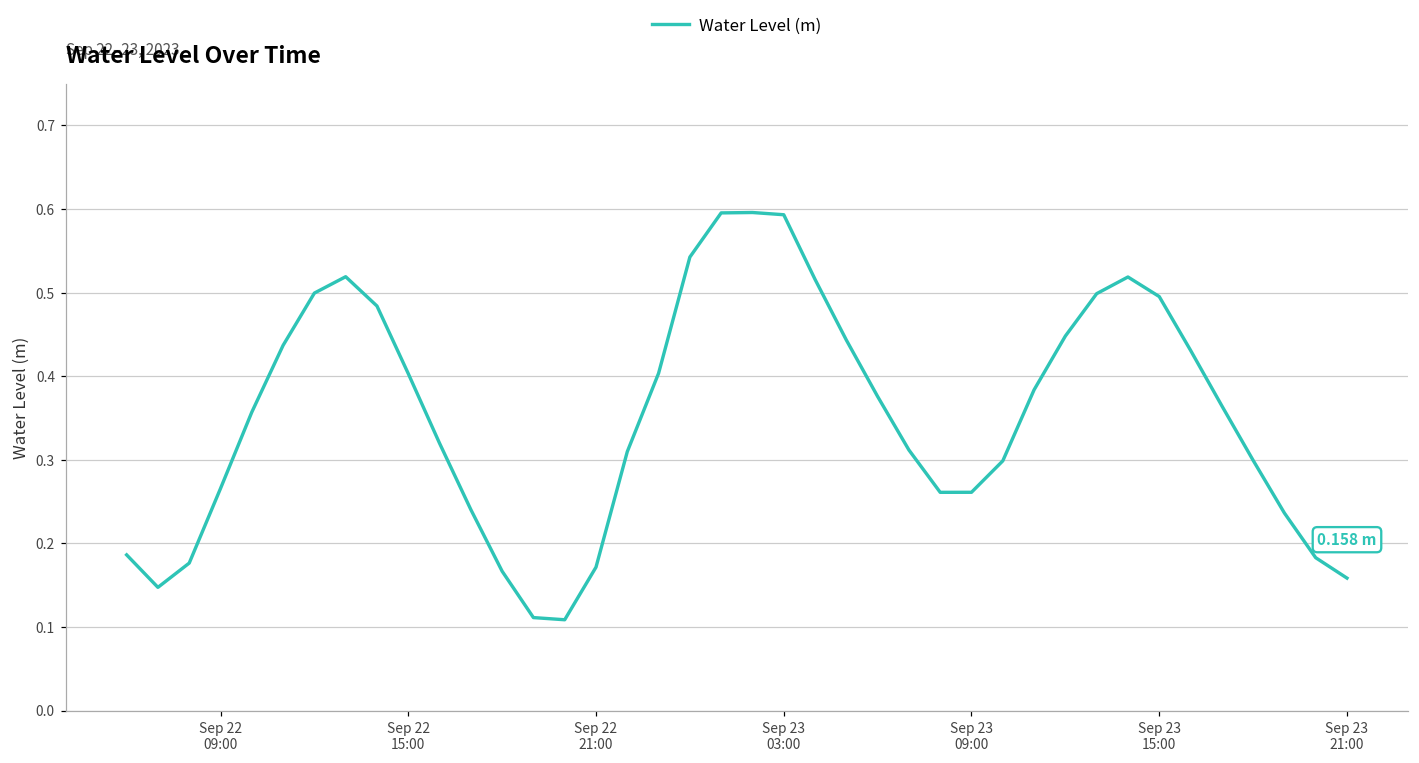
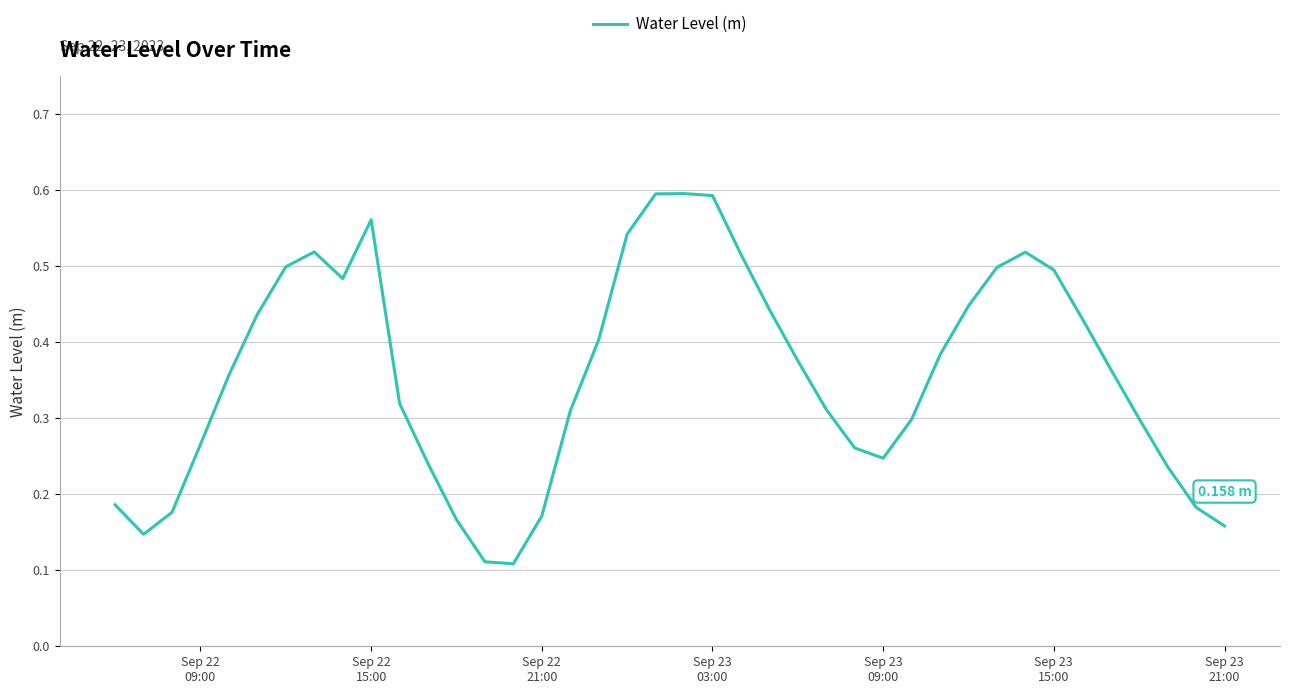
  {
    "Sep 22 09:00": 0.27,
-   "Sep 22 15:00": 0.40,
+   "Sep 22 15:00": 0.56,
    "Sep 22 21:00": 0.17,
    "Sep 23 03:00": 0.59,
-   "Sep 23 09:00": 0.26,
+   "Sep 23 09:00": 0.25,
    "Sep 23 15:00": 0.50
  }
